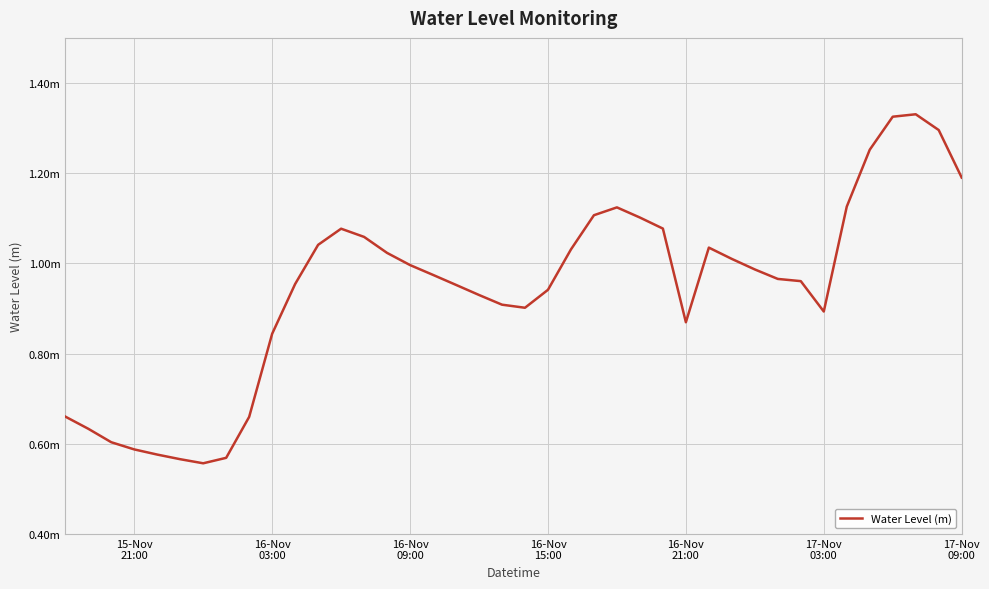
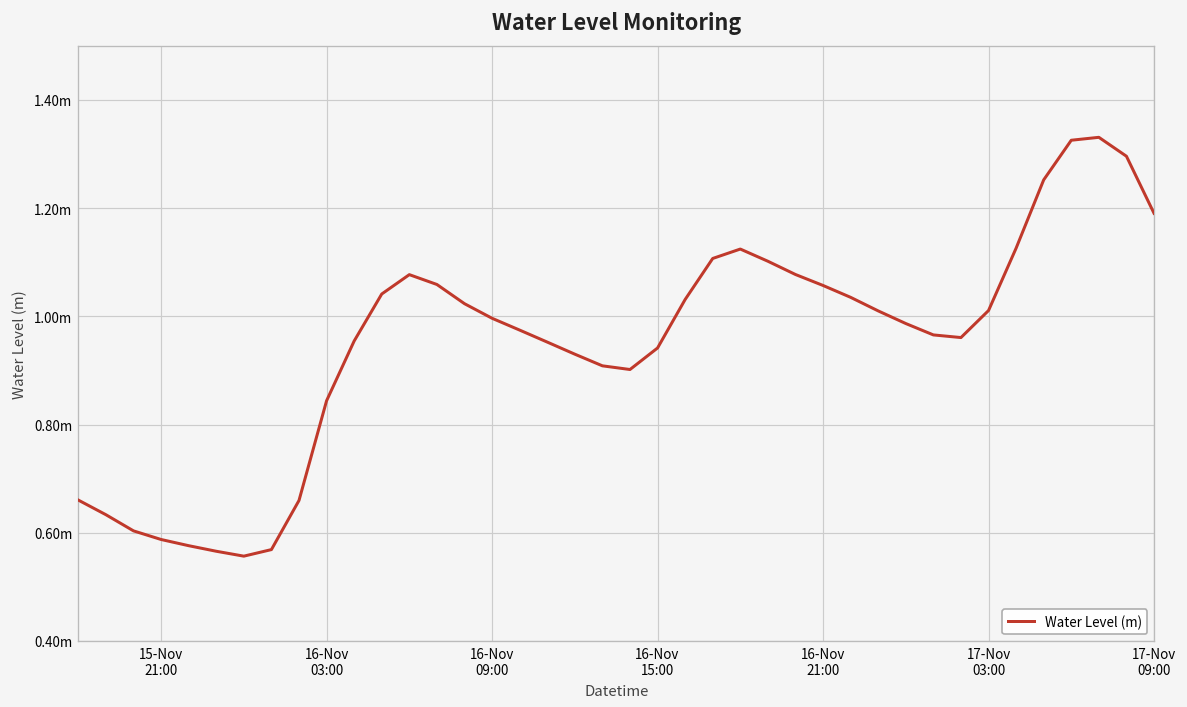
  {
    "15-Nov 21:00": "0.59m",
    "16-Nov 03:00": "0.84m",
    "16-Nov 09:00": "1.00m",
    "16-Nov 15:00": "0.94m",
-   "16-Nov 21:00": "0.87m",
-   "17-Nov 03:00": "0.89m",
+   "16-Nov 21:00": "1.06m",
+   "17-Nov 03:00": "1.01m",
    "17-Nov 09:00": "1.19m"
  }
